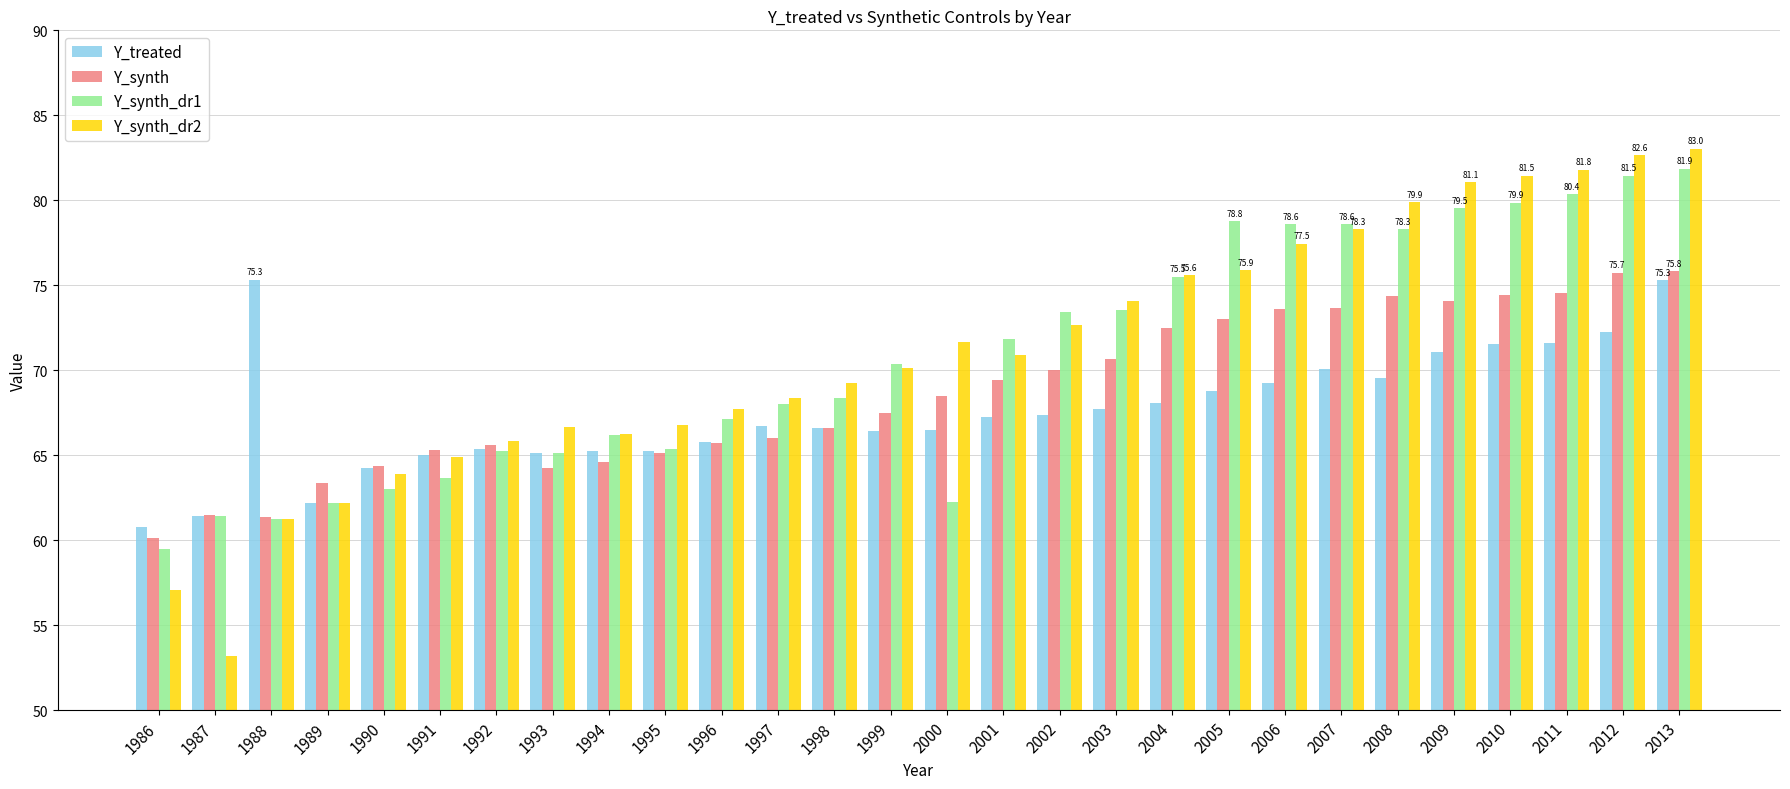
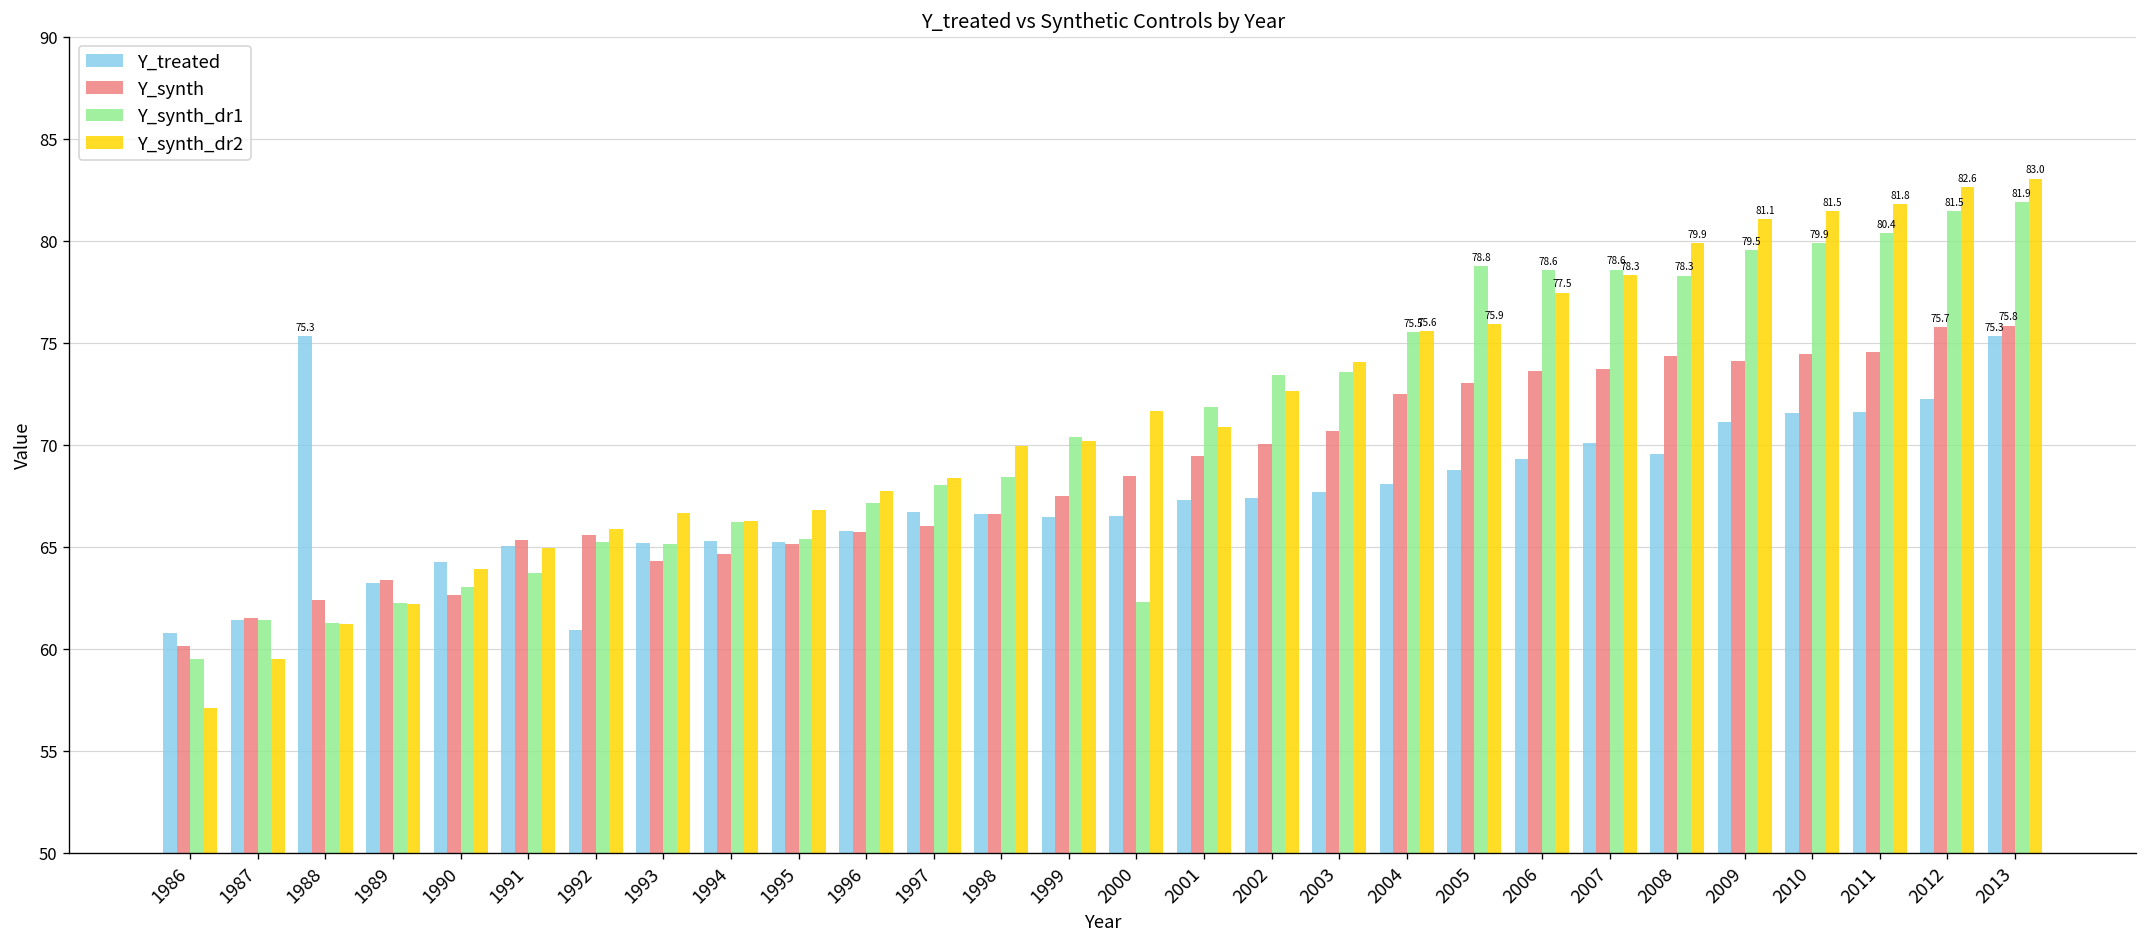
  {
    "Y_treated": {
      "1986": 60.8,
      "1987": 61.4,
-     "1989": 62.2,
+     "1989": 63.2,
      "1990": 64.2,
      "1991": 65.0,
-     "1992": 65.4,
+     "1992": 60.9,
      "1993": 65.2,
      "1994": 65.3,
      "1995": 65.2,
      "1996": 65.8,
      "1997": 66.7,
      "1998": 66.6,
      "1999": 66.4,
      "2000": 66.5,
      "2001": 67.3,
      "2002": 67.4,
      "2003": 67.7,
      "2004": 68.1,
      "2005": 68.8,
      "2006": 69.3,
      "2007": 70.1,
      "2008": 69.5,
      "2009": 71.1,
      "2010": 71.6,
      "2011": 71.6,
      "2012": 72.3
    },
    "Y_synth": {
      "1986": 60.1,
      "1987": 61.5,
-     "1988": 61.4,
+     "1988": 62.4,
      "1989": 63.4,
-     "1990": 64.4,
+     "1990": 62.6,
      "1991": 65.3,
      "1992": 65.6,
      "1993": 64.3,
      "1994": 64.6,
      "1995": 65.1,
      "1996": 65.7,
      "1997": 66.0,
      "1998": 66.6,
      "1999": 67.5,
      "2000": 68.5,
      "2001": 69.4,
      "2002": 70.0,
      "2003": 70.7,
      "2004": 72.5,
      "2005": 73.0,
      "2006": 73.6,
      "2007": 73.7,
      "2008": 74.4,
      "2009": 74.1,
      "2010": 74.4,
      "2011": 74.6
    },
    "Y_synth_dr1": {
      "2005": 78.8,
      "2006": 78.6,
      "2008": 78.3,
      "2009": 79.5,
      "2010": 79.9,
      "2011": 80.4,
      "2012": 81.5,
      "2013": 81.9
    },
    "Y_synth_dr2": {
      "1986": 57.1,
-     "1987": 53.2,
+     "1987": 59.5,
      "1988": 61.2,
      "1989": 62.2,
      "1990": 63.9,
      "1991": 64.9,
      "1992": 65.9,
      "1993": 66.7,
      "1994": 66.3,
      "1995": 66.8,
      "1996": 67.7,
      "1997": 68.4,
-     "1998": 69.3,
+     "1998": 70.0,
      "1999": 70.2,
      "2000": 71.7,
      "2001": 70.9,
      "2002": 72.7,
      "2003": 74.1
    }
  }
